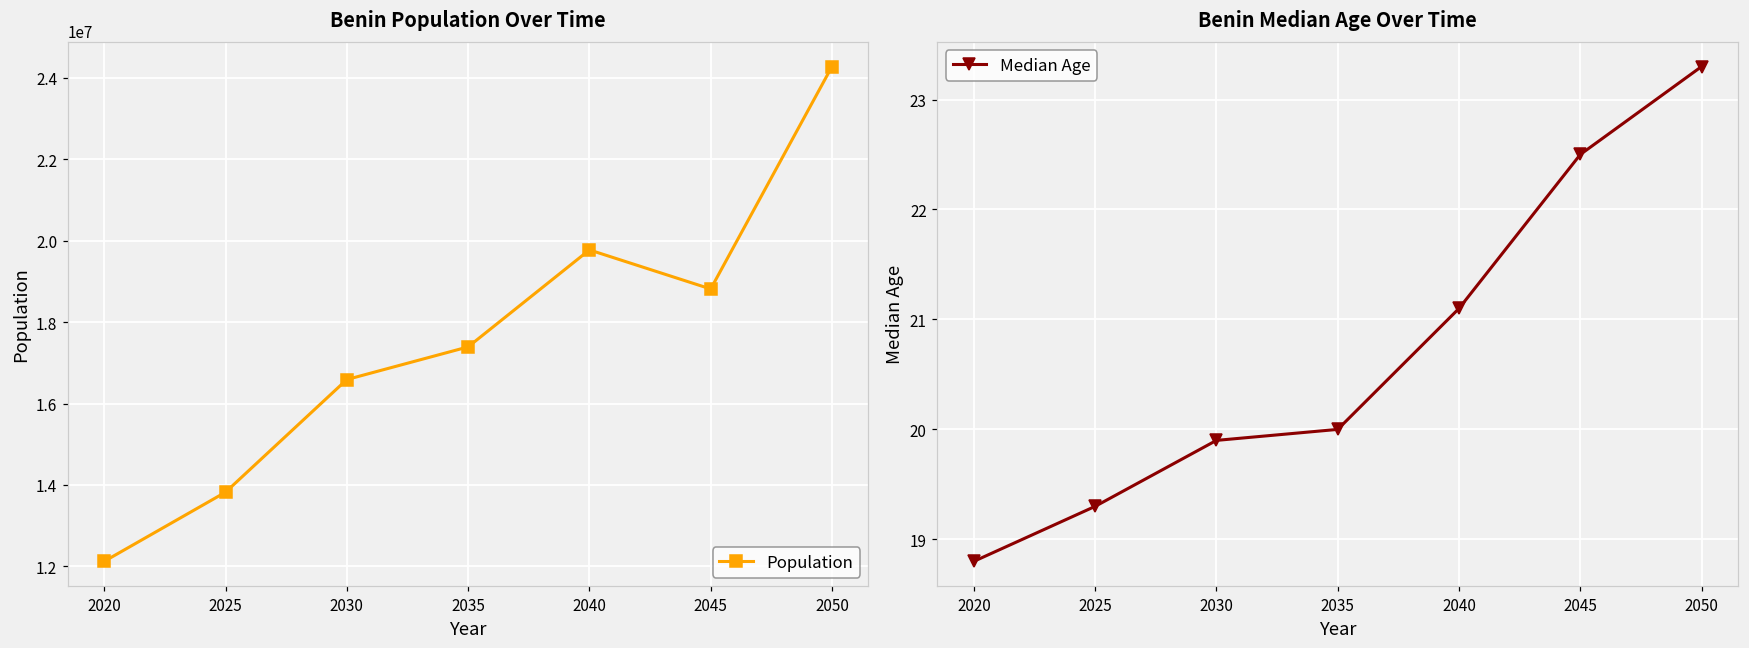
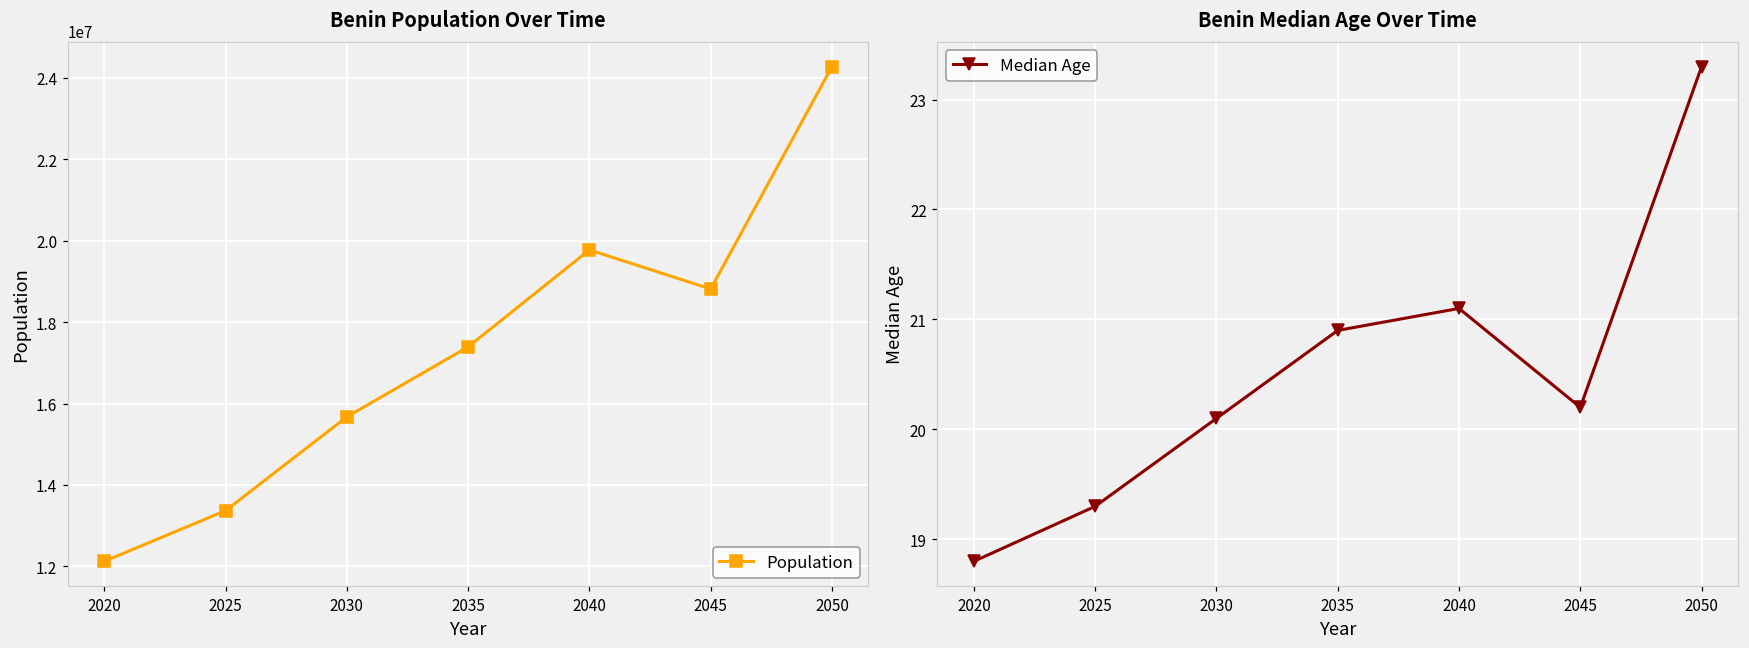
  {
    "Benin Population Over Time": {
      "2020": 12100000,
-     "2025": 13800000,
-     "2030": 16600000,
+     "2025": 13400000,
+     "2030": 15700000,
      "2035": 17400000,
      "2040": 19800000,
      "2045": 18800000,
      "2050": 24300000
    },
    "Benin Median Age Over Time": {
      "2020": 18.8,
      "2025": 19.3,
-     "2030": 19.9,
-     "2035": 20.0,
+     "2030": 20.1,
+     "2035": 20.9,
      "2040": 21.1,
-     "2045": 22.5,
+     "2045": 20.2,
      "2050": 23.3
    }
  }
